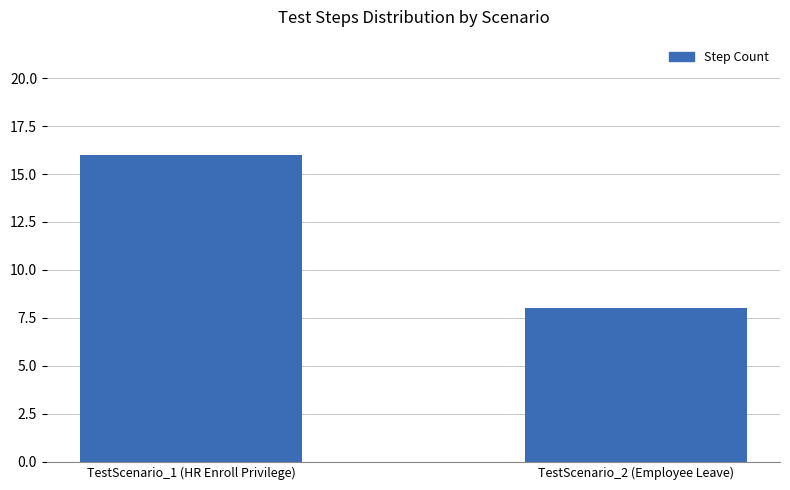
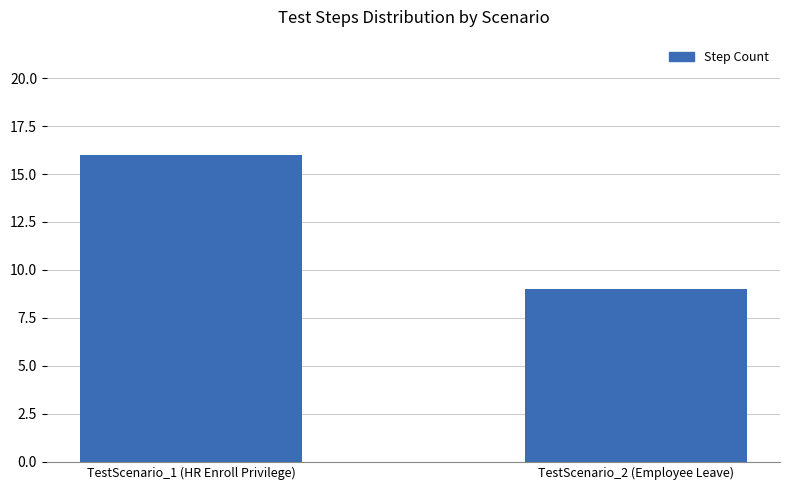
  {
    "TestScenario_1 (HR Enroll Privilege)": 16,
-   "TestScenario_2 (Employee Leave)": 8
+   "TestScenario_2 (Employee Leave)": 9
  }
